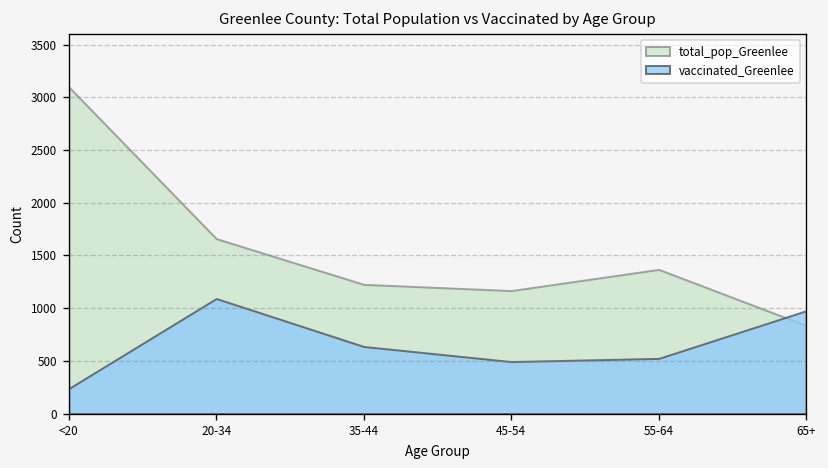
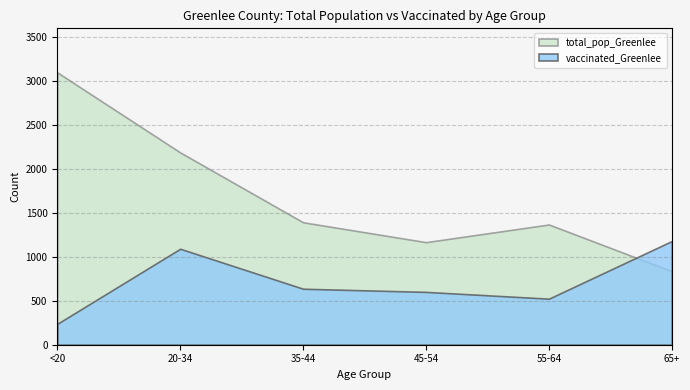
  {
    "total_pop_Greenlee": {
      "<20": 3100,
-     "20-34": 1700,
-     "35-44": 1200,
+     "20-34": 2200,
+     "35-44": 1400,
      "45-54": 1200,
      "55-64": 1400,
      "65+": 800
    },
    "vaccinated_Greenlee": {
      "<20": 200,
      "20-34": 1100,
      "35-44": 600,
-     "45-54": 500,
+     "45-54": 600,
      "55-64": 500,
-     "65+": 1000
+     "65+": 1200
    }
  }
